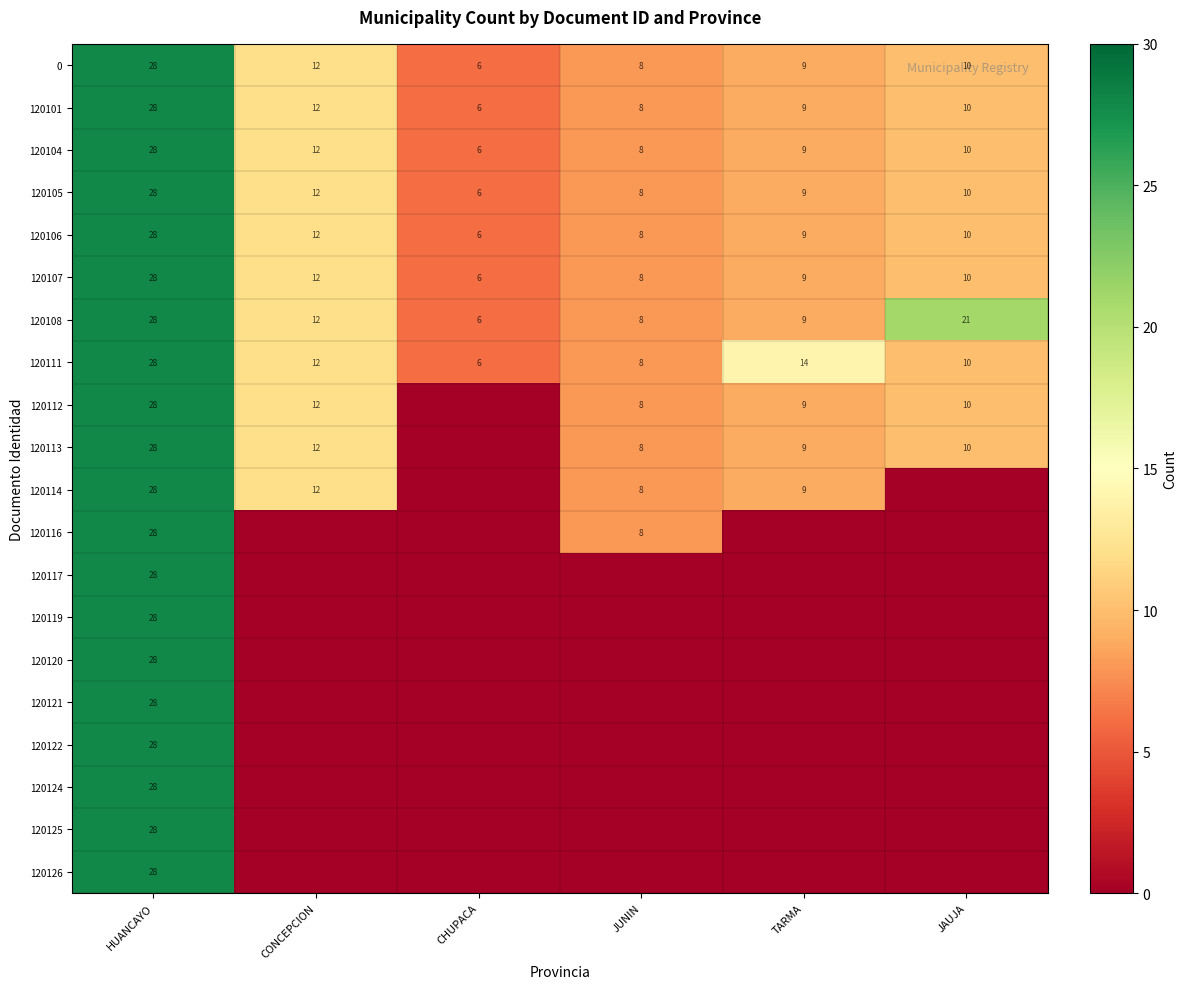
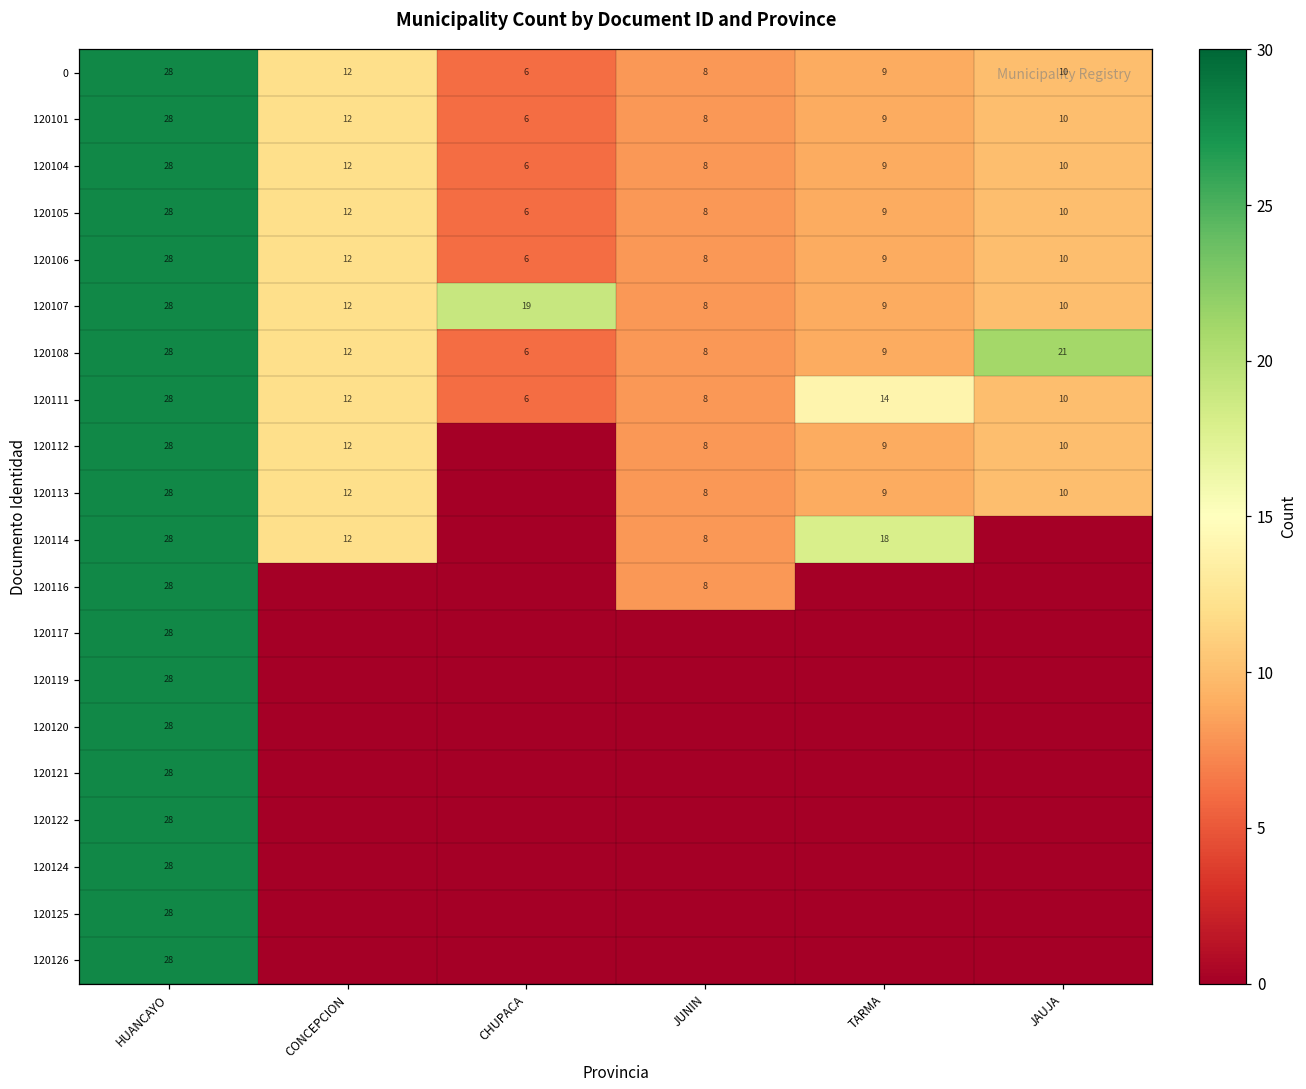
  {
    "0": {
      "HUANCAYO": 28,
      "CONCEPCION": 12,
      "CHUPACA": 6,
      "JUNIN": 8,
      "TARMA": 9
    },
    "120101": {
      "HUANCAYO": 28,
      "CONCEPCION": 12,
      "CHUPACA": 6,
      "JUNIN": 8,
      "TARMA": 9,
      "JAUJA": 10
    },
    "120104": {
      "HUANCAYO": 28,
      "CONCEPCION": 12,
      "CHUPACA": 6,
      "JUNIN": 8,
      "TARMA": 9,
      "JAUJA": 10
    },
    "120105": {
      "HUANCAYO": 28,
      "CONCEPCION": 12,
      "CHUPACA": 6,
      "JUNIN": 8,
      "TARMA": 9,
      "JAUJA": 10
    },
    "120106": {
      "HUANCAYO": 28,
      "CONCEPCION": 12,
      "CHUPACA": 6,
      "JUNIN": 8,
      "TARMA": 9,
      "JAUJA": 10
    },
    "120107": {
      "HUANCAYO": 28,
      "CONCEPCION": 12,
-     "CHUPACA": 6,
+     "CHUPACA": 19,
      "JUNIN": 8,
      "TARMA": 9,
      "JAUJA": 10
    },
    "120108": {
      "HUANCAYO": 28,
      "CONCEPCION": 12,
      "CHUPACA": 6,
      "JUNIN": 8,
      "TARMA": 9,
      "JAUJA": 21
    },
    "120111": {
      "HUANCAYO": 28,
      "CONCEPCION": 12,
      "CHUPACA": 6,
      "JUNIN": 8,
      "TARMA": 14,
      "JAUJA": 10
    },
    "120112": {
      "HUANCAYO": 28,
      "CONCEPCION": 12,
      "JUNIN": 8,
      "TARMA": 9,
      "JAUJA": 10
    },
    "120113": {
      "HUANCAYO": 28,
      "CONCEPCION": 12,
      "JUNIN": 8,
      "TARMA": 9,
      "JAUJA": 10
    },
    "120114": {
      "HUANCAYO": 28,
      "CONCEPCION": 12,
      "JUNIN": 8,
-     "TARMA": 9
+     "TARMA": 18
    },
    "120116": {
      "HUANCAYO": 28,
      "JUNIN": 8
    },
    "120117": {
      "HUANCAYO": 28
    },
    "120119": {
      "HUANCAYO": 28
    },
    "120120": {
      "HUANCAYO": 28
    },
    "120121": {
      "HUANCAYO": 28
    },
    "120122": {
      "HUANCAYO": 28
    },
    "120124": {
      "HUANCAYO": 28
    },
    "120125": {
      "HUANCAYO": 28
    },
    "120126": {
      "HUANCAYO": 28
    }
  }
